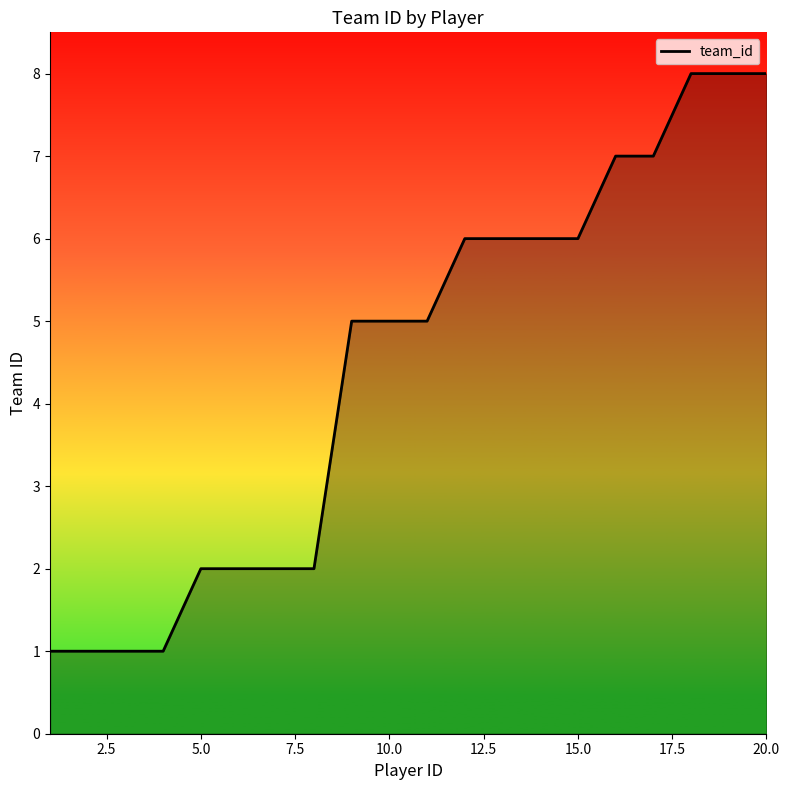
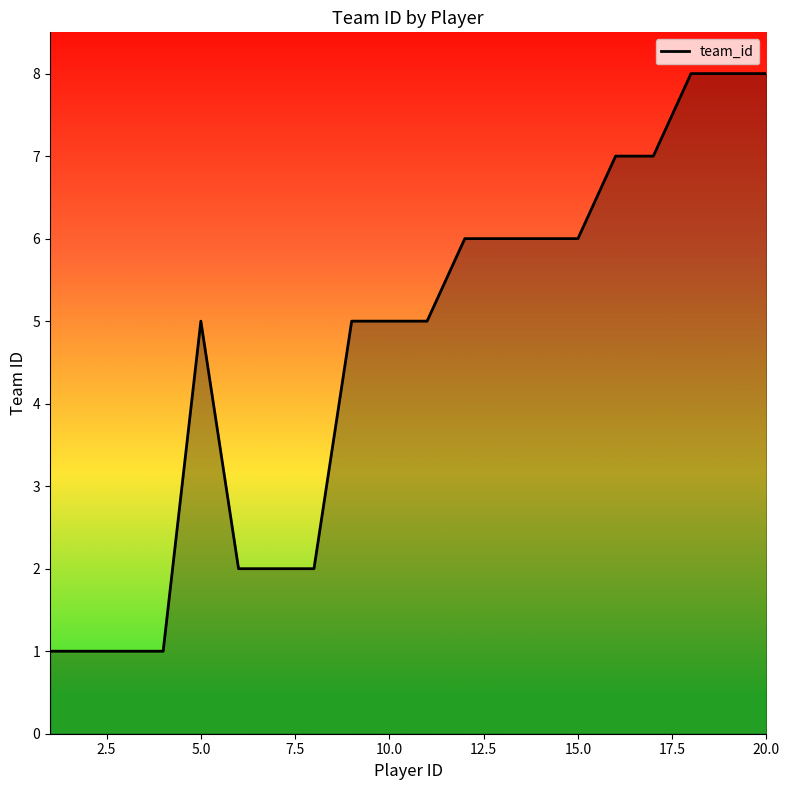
  {
-   "5.0": 2,
+   "5.0": 5,
    "10.0": 5,
    "15.0": 6,
    "20.0": 8
  }
